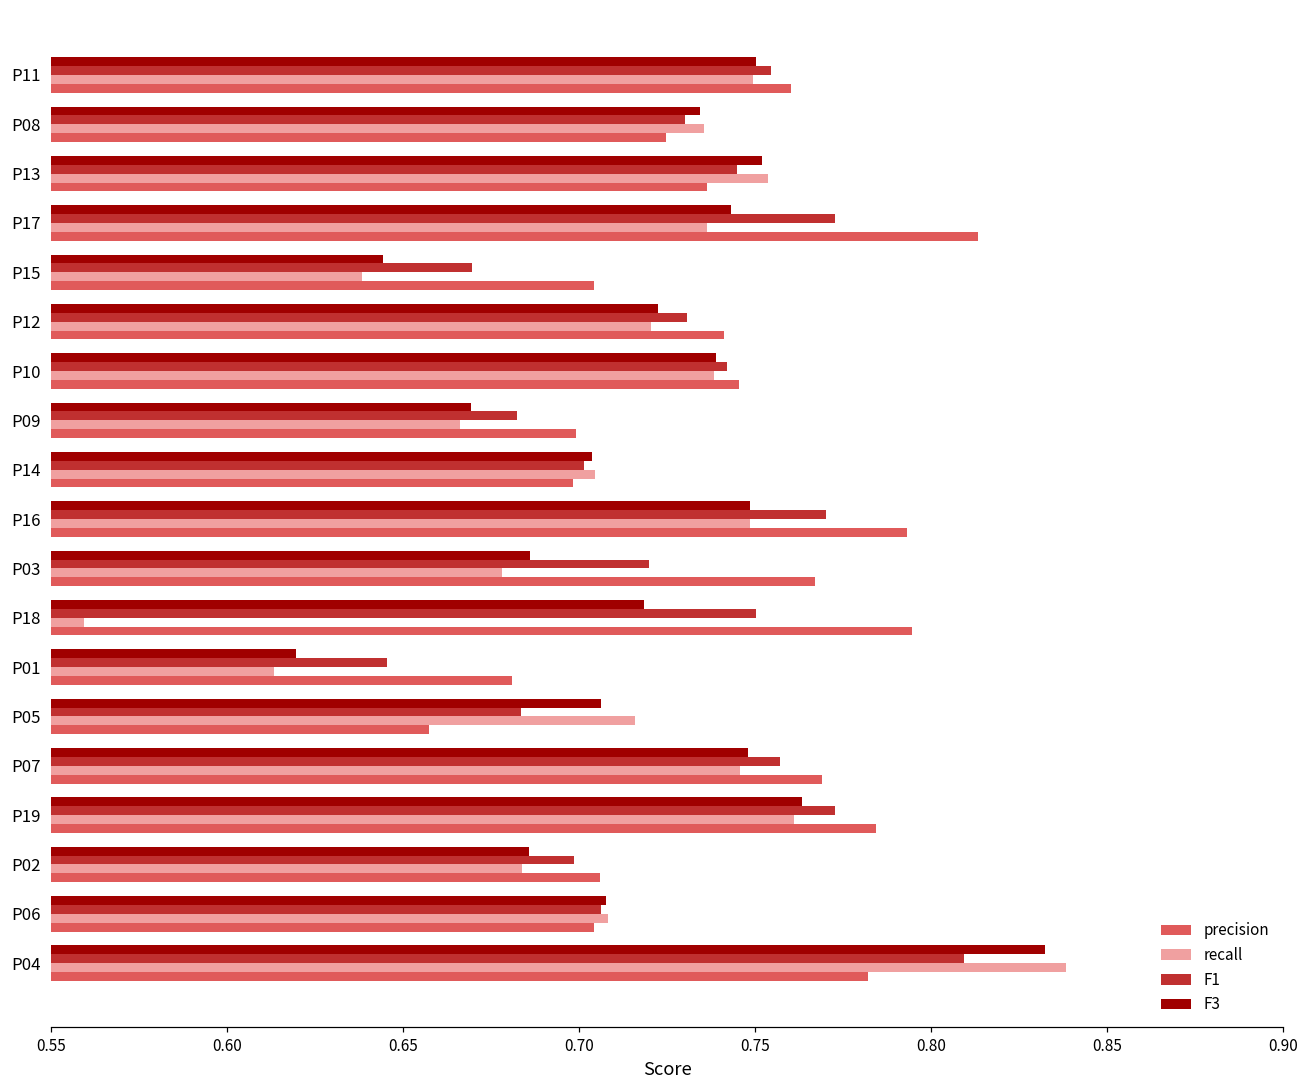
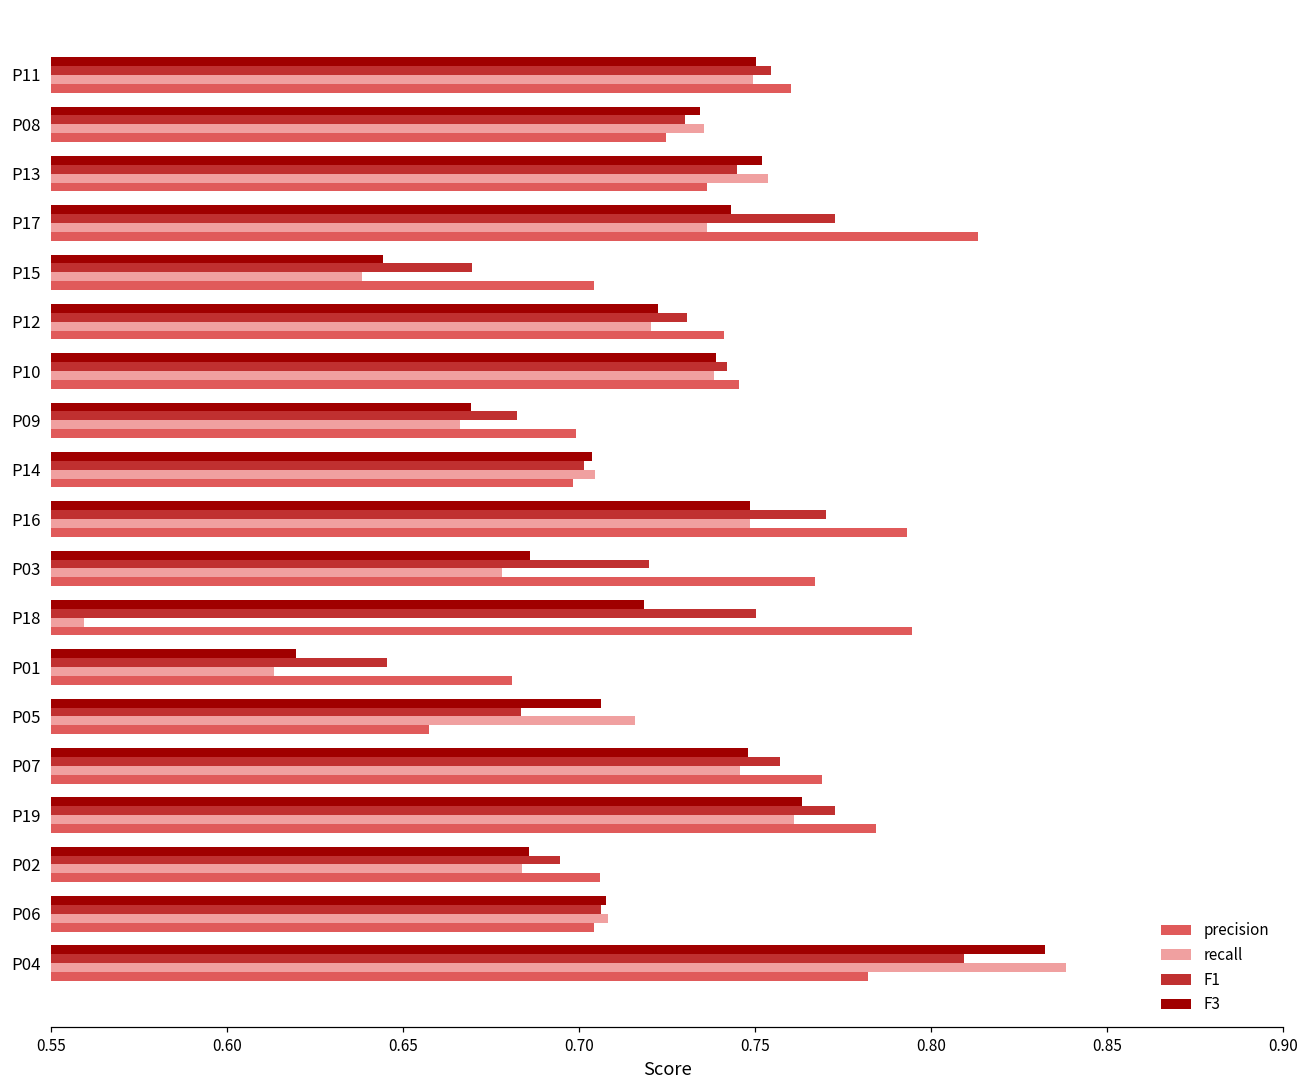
  {
    "precision": {
      "P11": 0.760,
      "P08": 0.725,
      "P13": 0.736,
      "P17": 0.813,
      "P15": 0.704,
      "P12": 0.741,
      "P10": 0.746,
      "P09": 0.699,
      "P14": 0.698,
      "P16": 0.793,
      "P03": 0.767,
      "P18": 0.795,
      "P01": 0.681,
      "P05": 0.657,
      "P07": 0.769,
      "P19": 0.784,
      "P02": 0.706,
      "P06": 0.704,
      "P04": 0.782
    },
    "recall": {
      "P11": 0.749,
      "P08": 0.735,
      "P13": 0.754,
      "P17": 0.736,
      "P15": 0.638,
      "P12": 0.721,
      "P10": 0.738,
      "P09": 0.666,
      "P14": 0.704,
      "P16": 0.749,
      "P03": 0.678,
      "P18": 0.559,
      "P01": 0.613,
      "P05": 0.716,
      "P07": 0.746,
      "P19": 0.761,
      "P02": 0.684,
      "P06": 0.708,
      "P04": 0.838
    },
    "F1": {
      "P11": 0.755,
      "P08": 0.730,
      "P13": 0.745,
      "P17": 0.773,
      "P15": 0.670,
      "P12": 0.731,
      "P10": 0.742,
      "P09": 0.682,
      "P14": 0.701,
      "P16": 0.770,
      "P03": 0.720,
      "P18": 0.750,
      "P01": 0.645,
      "P05": 0.684,
      "P07": 0.757,
      "P19": 0.773,
-     "P02": 0.698,
+     "P02": 0.695,
      "P06": 0.706,
      "P04": 0.809
    },
    "F3": {
      "P11": 0.750,
      "P08": 0.734,
      "P13": 0.752,
      "P17": 0.743,
      "P15": 0.644,
      "P12": 0.723,
      "P10": 0.739,
      "P09": 0.669,
      "P14": 0.704,
      "P16": 0.749,
      "P03": 0.686,
      "P18": 0.718,
      "P01": 0.619,
      "P05": 0.706,
      "P07": 0.748,
      "P19": 0.763,
      "P02": 0.686,
      "P06": 0.708,
      "P04": 0.832
    }
  }
